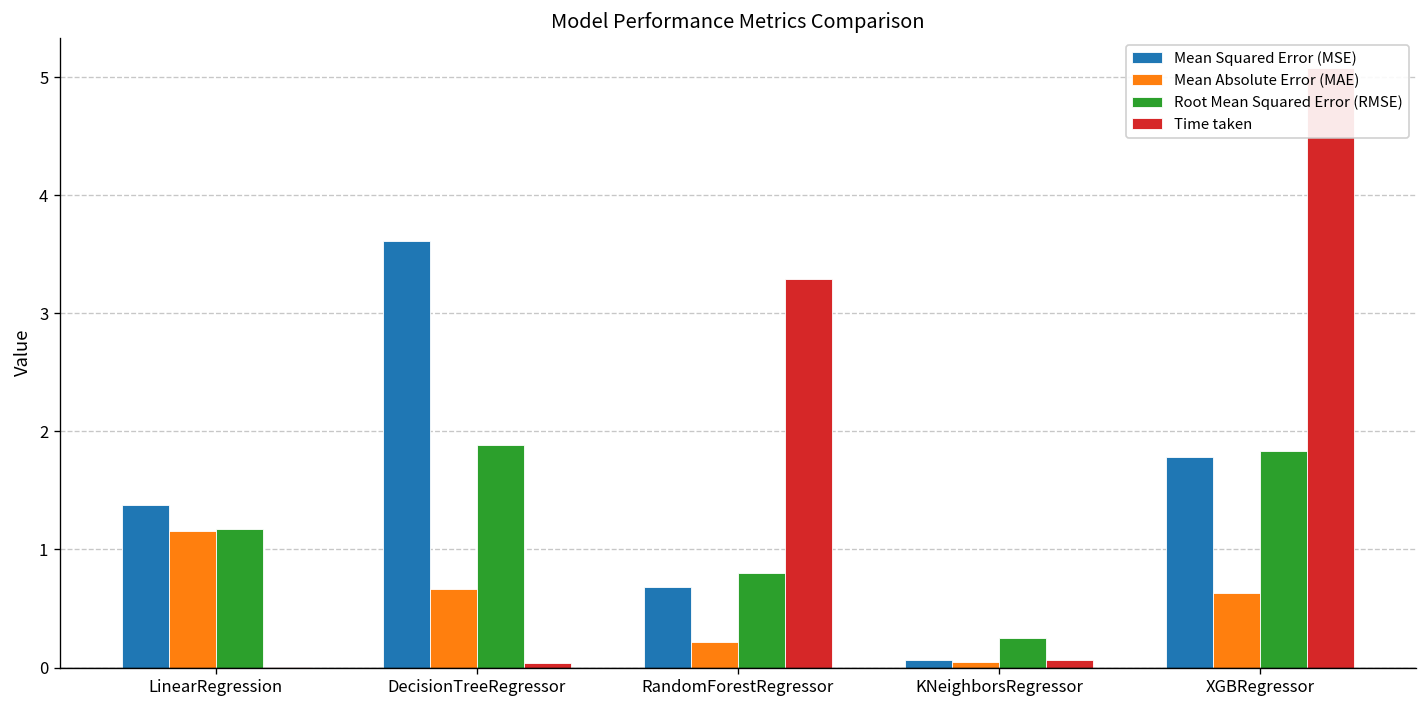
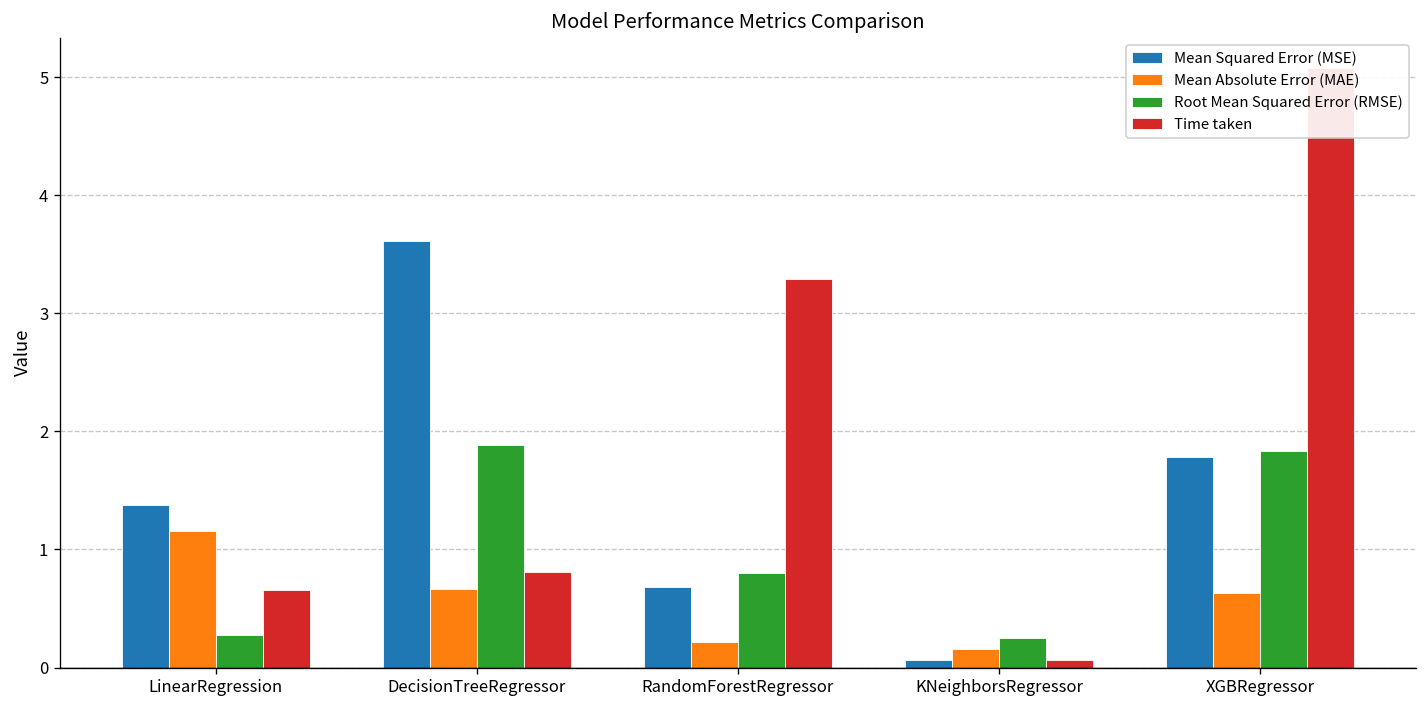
  {
    "Mean Squared Error (MSE)": {
      "LinearRegression": 1.4,
      "DecisionTreeRegressor": 3.6,
      "RandomForestRegressor": 0.7,
      "KNeighborsRegressor": 0.1,
      "XGBRegressor": 1.8
    },
    "Mean Absolute Error (MAE)": {
      "LinearRegression": 1.2,
      "DecisionTreeRegressor": 0.7,
      "RandomForestRegressor": 0.2,
-     "KNeighborsRegressor": 0.0,
+     "KNeighborsRegressor": 0.2,
      "XGBRegressor": 0.6
    },
    "Root Mean Squared Error (RMSE)": {
-     "LinearRegression": 1.2,
+     "LinearRegression": 0.3,
      "DecisionTreeRegressor": 1.9,
      "RandomForestRegressor": 0.8,
      "KNeighborsRegressor": 0.3,
      "XGBRegressor": 1.8
    },
    "Time taken": {
-     "LinearRegression": 0.0,
-     "DecisionTreeRegressor": 0.0,
+     "LinearRegression": 0.7,
+     "DecisionTreeRegressor": 0.8,
      "RandomForestRegressor": 3.3,
      "KNeighborsRegressor": 0.1
    }
  }
